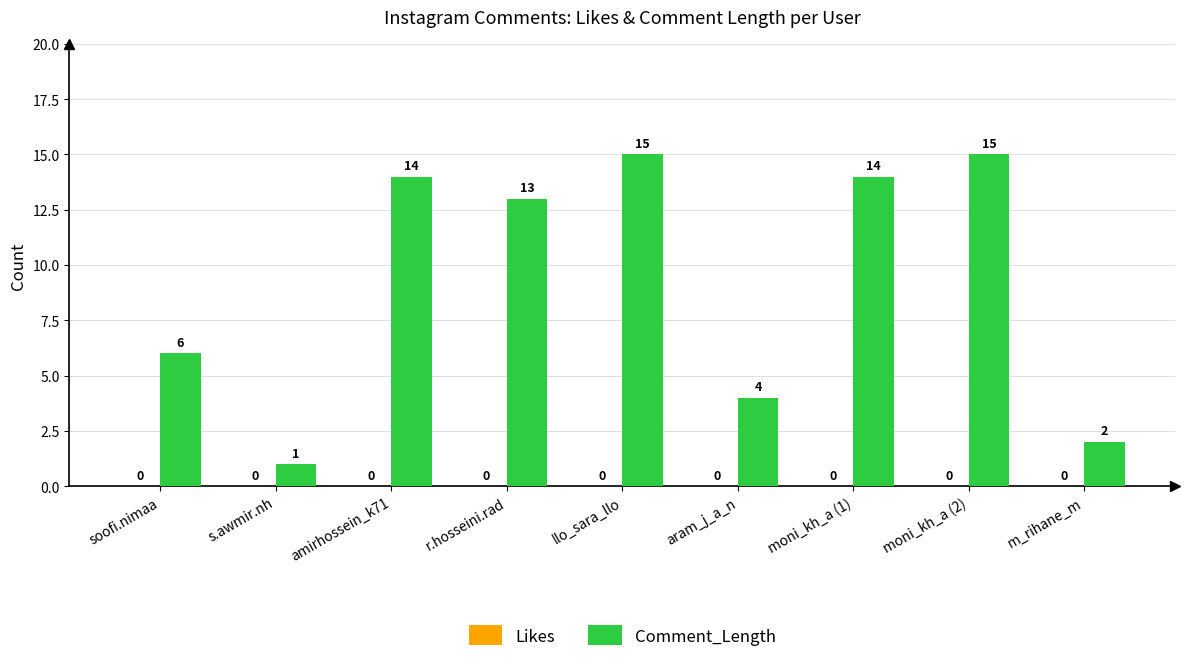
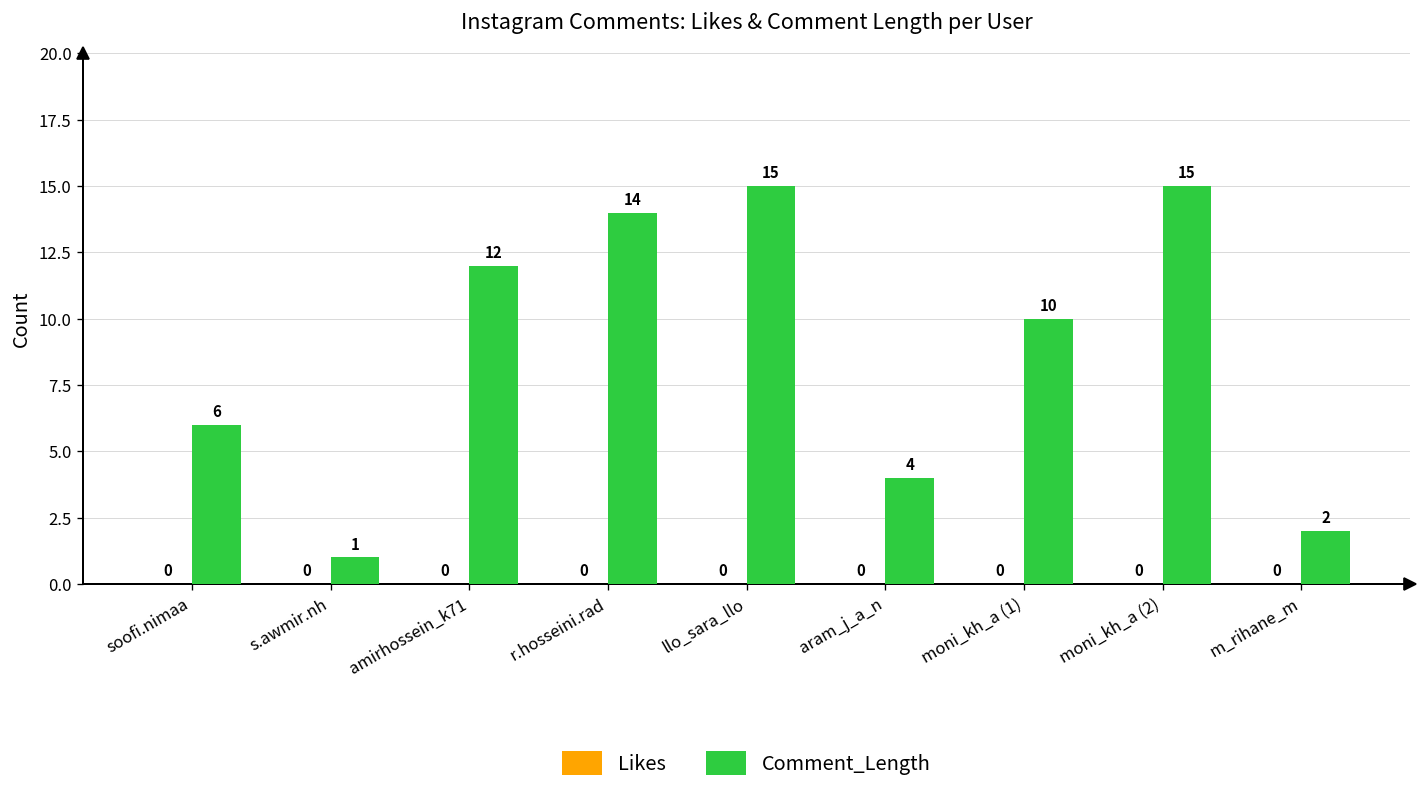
  {
    "Likes": {
      "soofi.nimaa": 0,
      "s.awmir.nh": 0,
      "amirhossein_k71": 0,
      "r.hosseini.rad": 0,
      "llo_sara_llo": 0,
      "aram_j_a_n": 0,
      "moni_kh_a (1)": 0,
      "moni_kh_a (2)": 0,
      "m_rihane_m": 0
    },
    "Comment_Length": {
      "soofi.nimaa": 6,
      "s.awmir.nh": 1,
-     "amirhossein_k71": 14,
-     "r.hosseini.rad": 13,
+     "amirhossein_k71": 12,
+     "r.hosseini.rad": 14,
      "llo_sara_llo": 15,
      "aram_j_a_n": 4,
-     "moni_kh_a (1)": 14,
+     "moni_kh_a (1)": 10,
      "moni_kh_a (2)": 15,
      "m_rihane_m": 2
    }
  }
